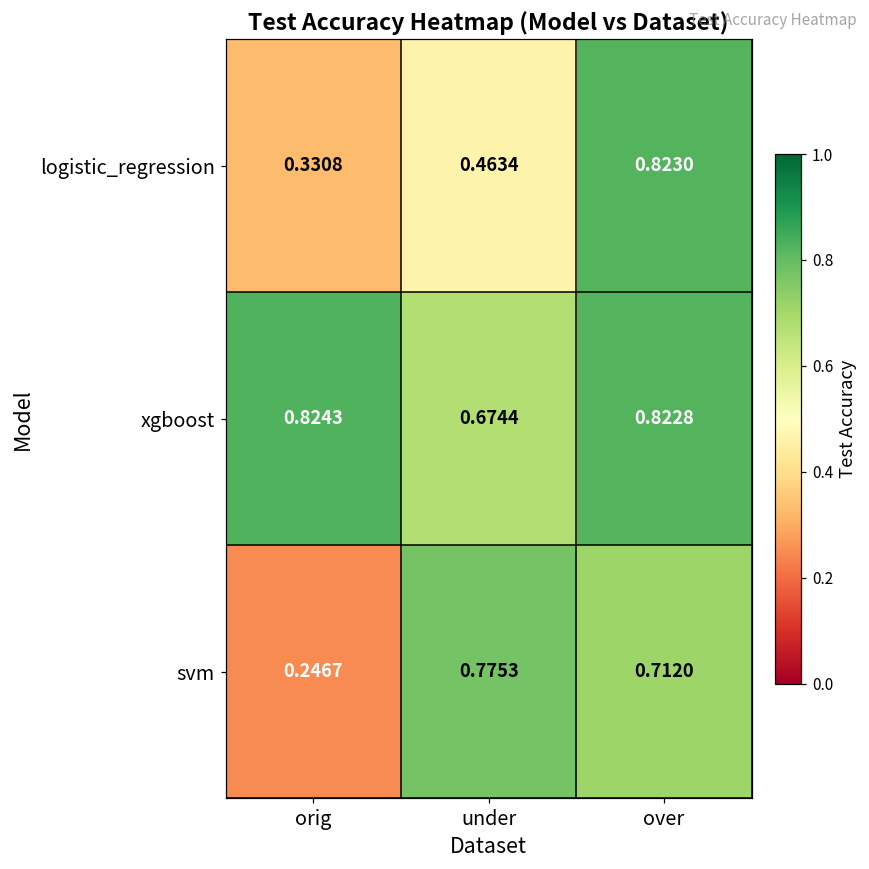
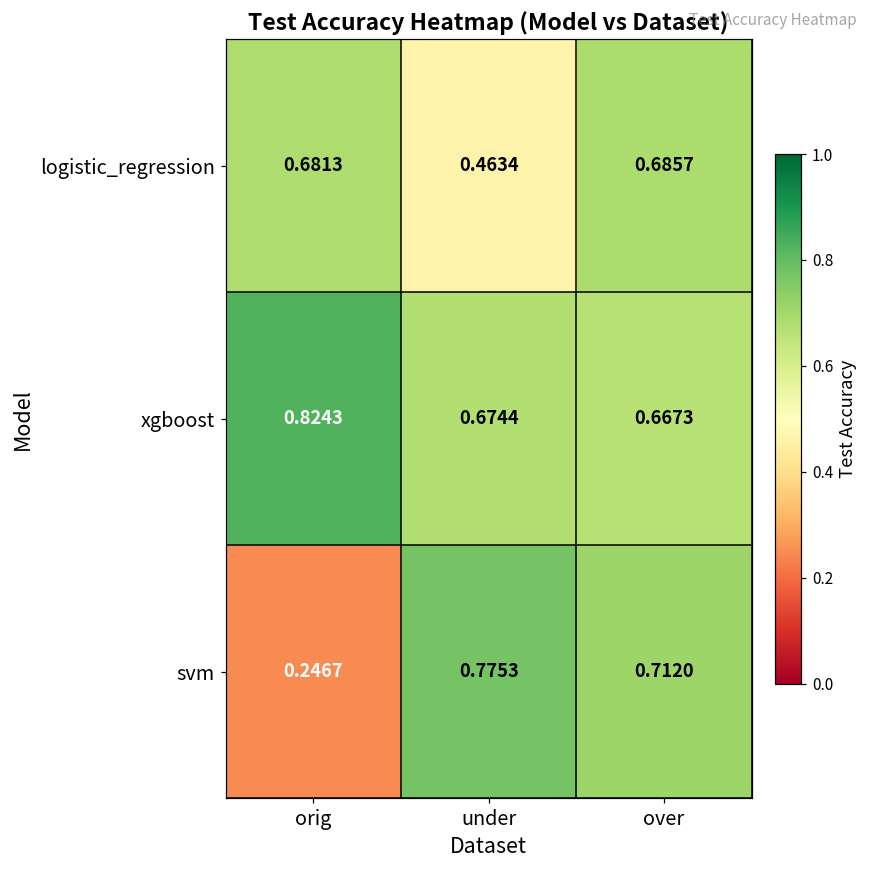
  {
    "logistic_regression": {
-     "orig": 0.3308,
+     "orig": 0.6813,
      "under": 0.4634,
-     "over": 0.8230
+     "over": 0.6857
    },
    "xgboost": {
      "orig": 0.8243,
      "under": 0.6744,
-     "over": 0.8228
+     "over": 0.6673
    },
    "svm": {
      "orig": 0.2467,
      "under": 0.7753,
      "over": 0.7120
    }
  }
